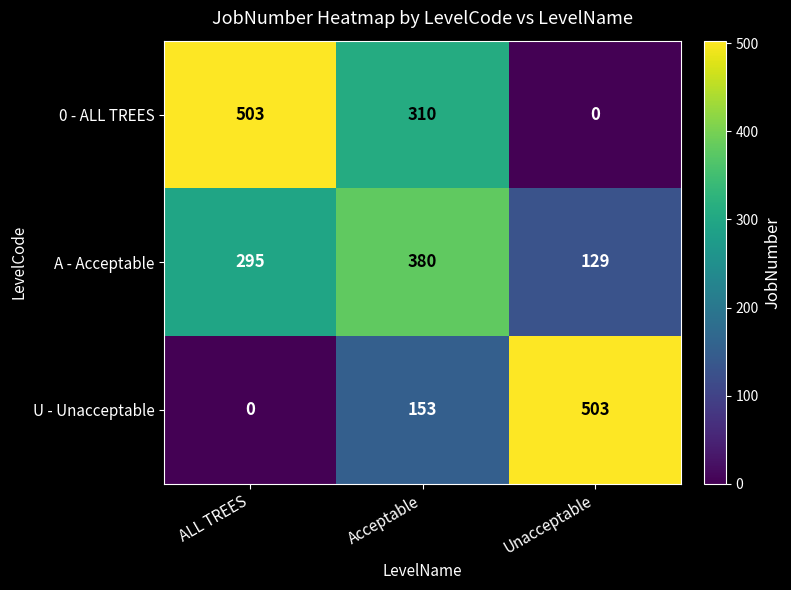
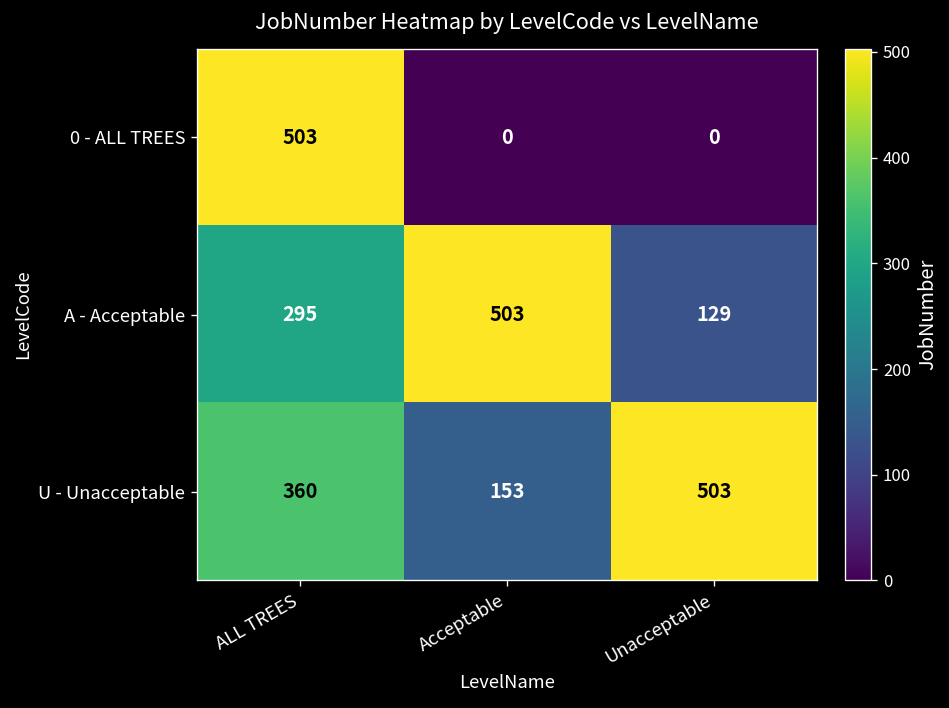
  {
    "0 - ALL TREES": {
      "ALL TREES": 503,
-     "Acceptable": 310,
+     "Acceptable": 0,
      "Unacceptable": 0
    },
    "A - Acceptable": {
      "ALL TREES": 295,
-     "Acceptable": 380,
+     "Acceptable": 503,
      "Unacceptable": 129
    },
    "U - Unacceptable": {
-     "ALL TREES": 0,
+     "ALL TREES": 360,
      "Acceptable": 153,
      "Unacceptable": 503
    }
  }
